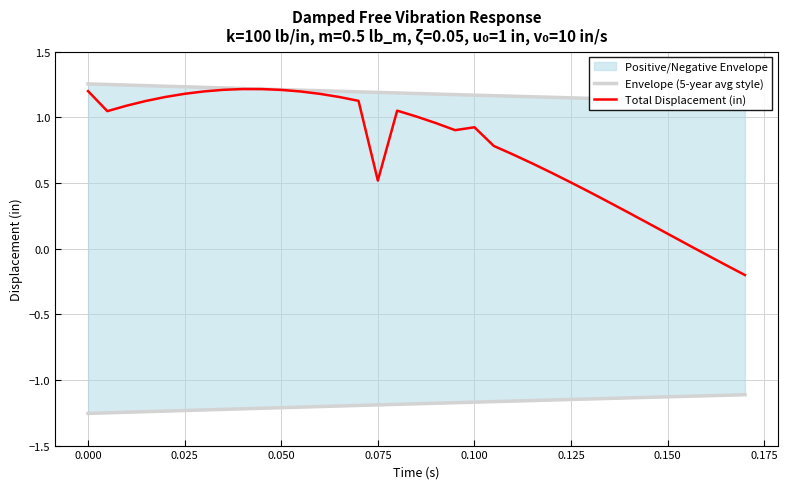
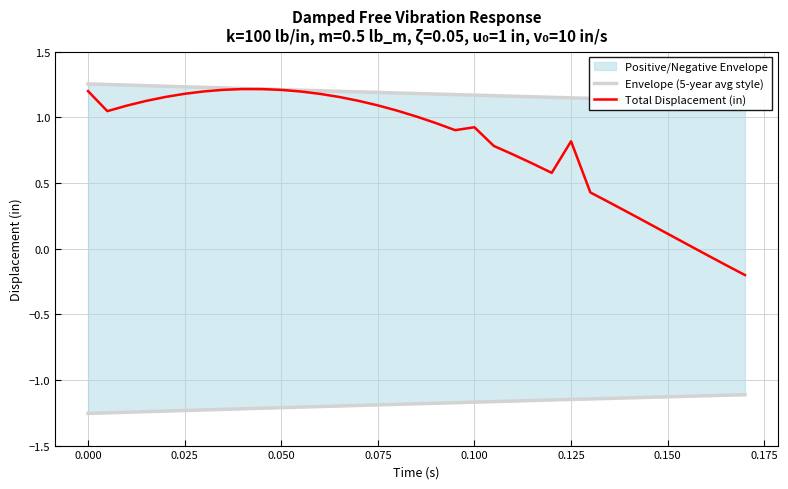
  {
    "Total Displacement (in)": {
      "0.000": 1.20,
      "0.025": 1.18,
-     "0.075": 0.52,
+     "0.075": 1.09,
      "0.100": 0.92,
-     "0.125": 0.50,
+     "0.125": 0.82,
      "0.150": 0.11
    }
  }
